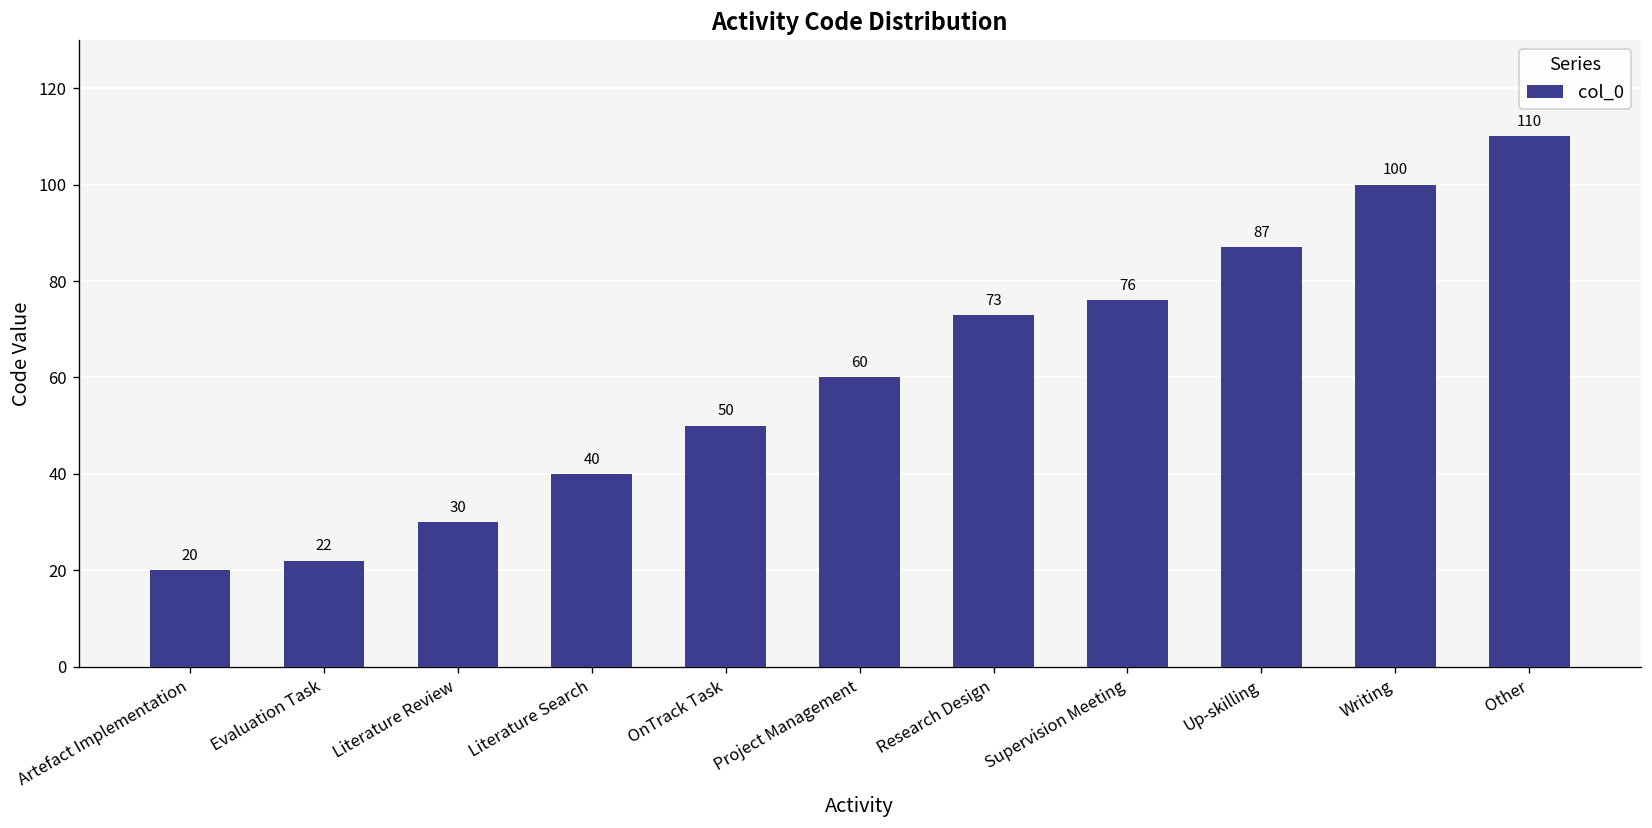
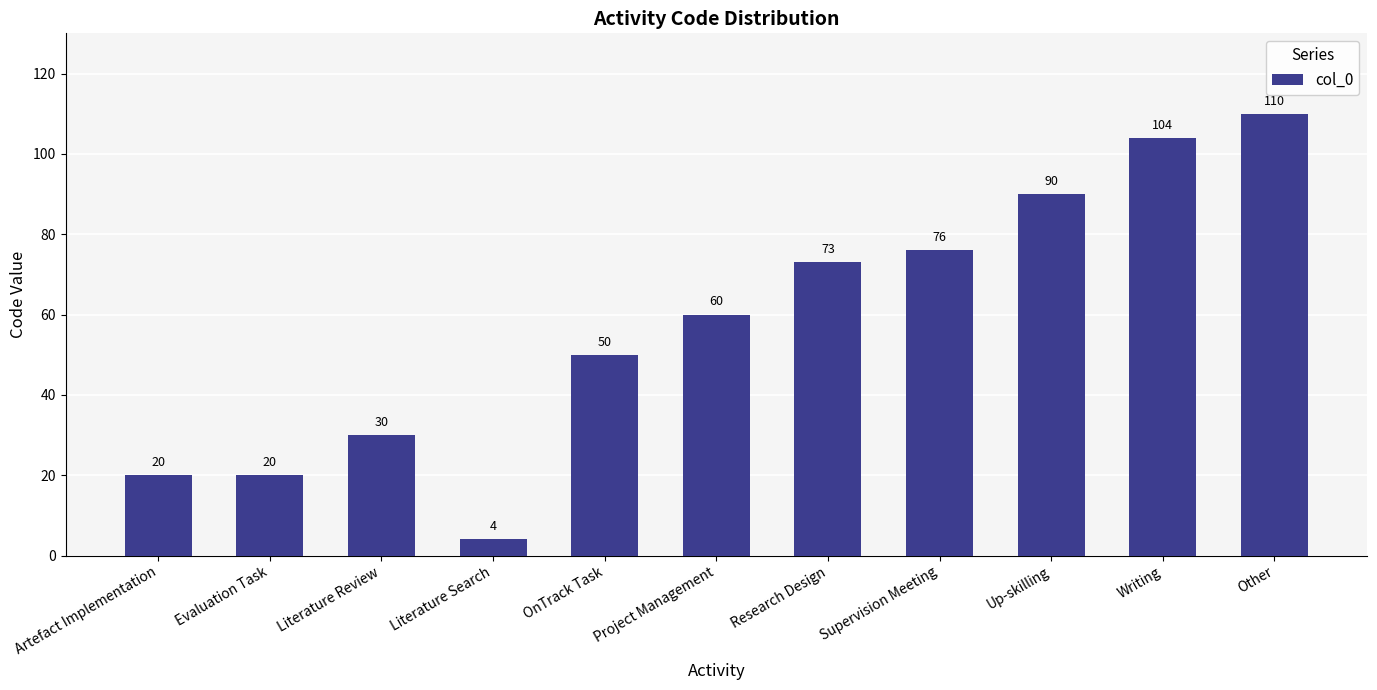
  {
    "Artefact Implementation": 20,
-   "Evaluation Task": 22,
+   "Evaluation Task": 20,
    "Literature Review": 30,
-   "Literature Search": 40,
+   "Literature Search": 4,
    "OnTrack Task": 50,
    "Project Management": 60,
    "Research Design": 73,
    "Supervision Meeting": 76,
-   "Up-skilling": 87,
-   "Writing": 100
+   "Up-skilling": 90,
+   "Writing": 104
  }
